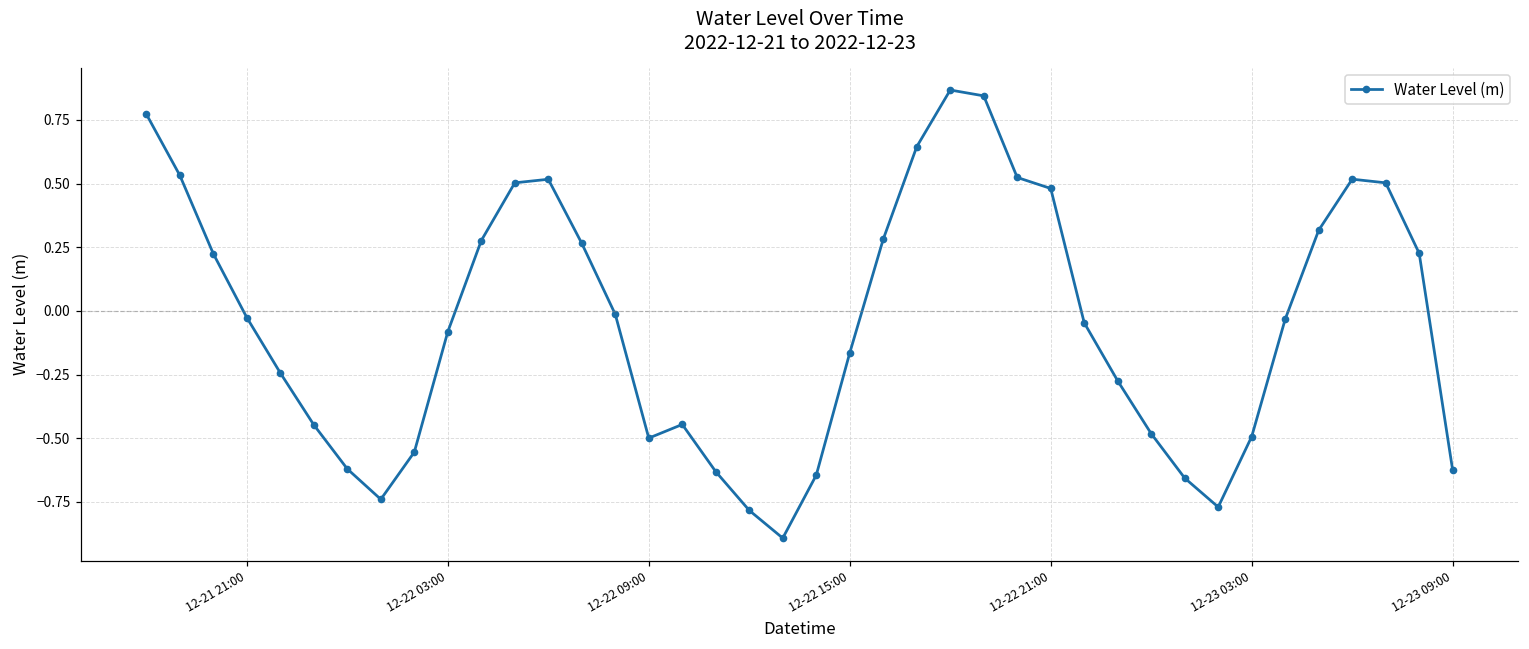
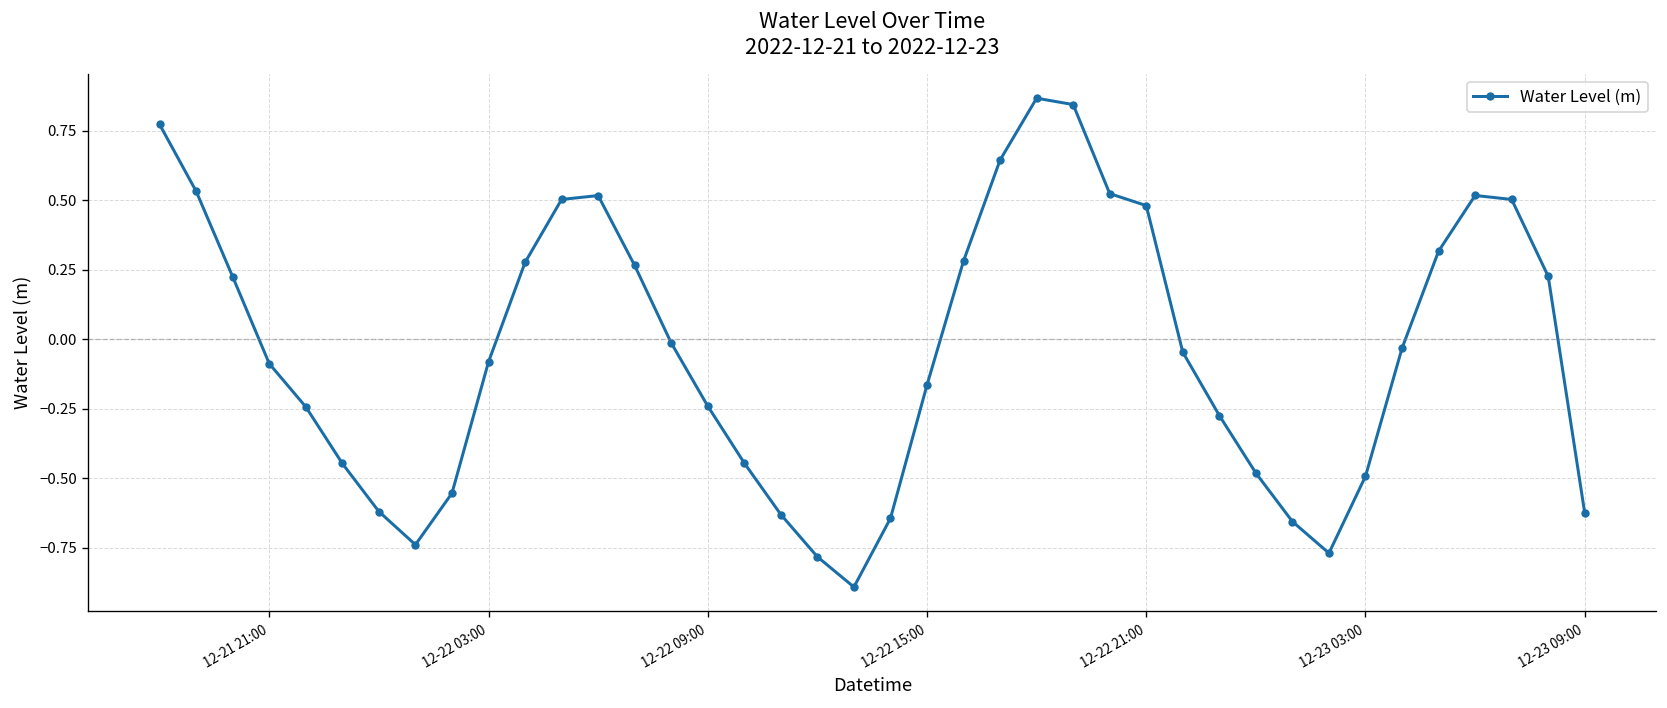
  {
-   "12-21 21:00": -0.03,
+   "12-21 21:00": -0.09,
    "12-22 03:00": -0.08,
-   "12-22 09:00": -0.50,
+   "12-22 09:00": -0.24,
    "12-22 15:00": -0.16,
    "12-22 21:00": 0.48,
    "12-23 03:00": -0.49,
    "12-23 09:00": -0.63
  }
